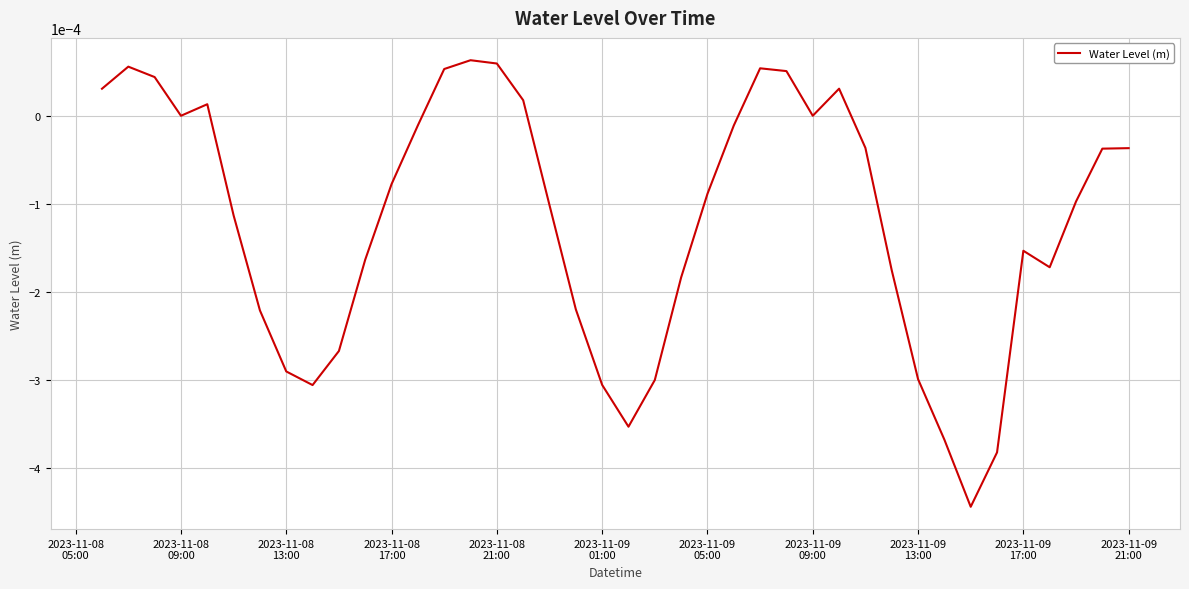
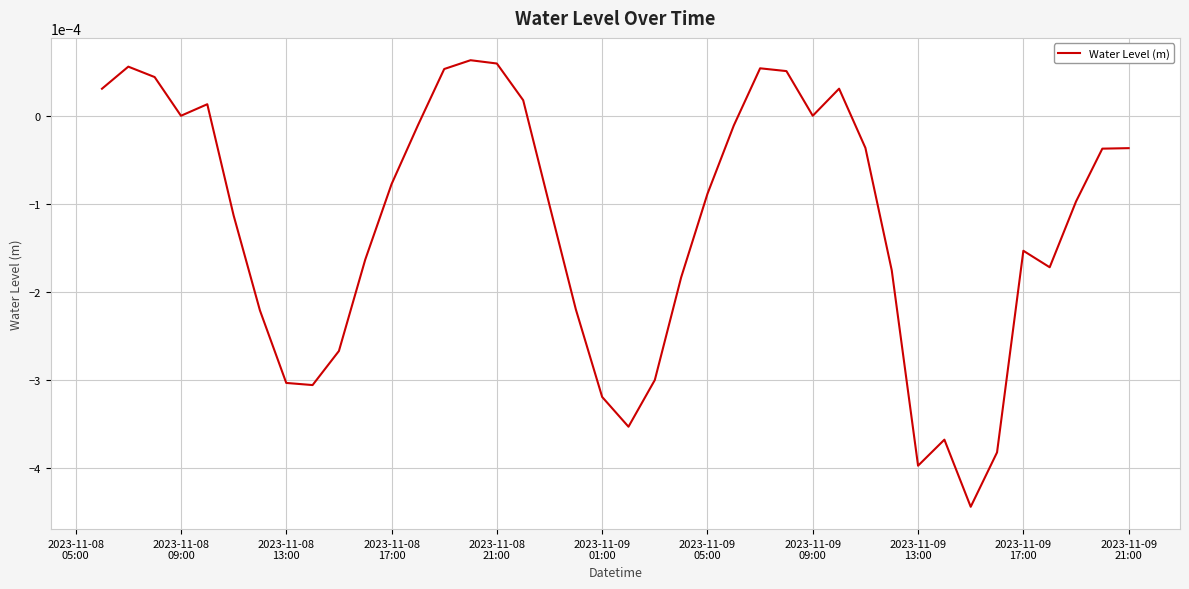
  {
    "2023-11-08 09:00": 0.00000,
-   "2023-11-08 13:00": -0.00029,
+   "2023-11-08 13:00": -0.00030,
    "2023-11-08 17:00": -0.00008,
    "2023-11-08 21:00": 0.00006,
-   "2023-11-09 01:00": -0.00031,
+   "2023-11-09 01:00": -0.00032,
    "2023-11-09 05:00": -0.00009,
    "2023-11-09 09:00": 0.00000,
-   "2023-11-09 13:00": -0.00030,
+   "2023-11-09 13:00": -0.00040,
    "2023-11-09 17:00": -0.00015,
    "2023-11-09 21:00": -0.00004
  }
